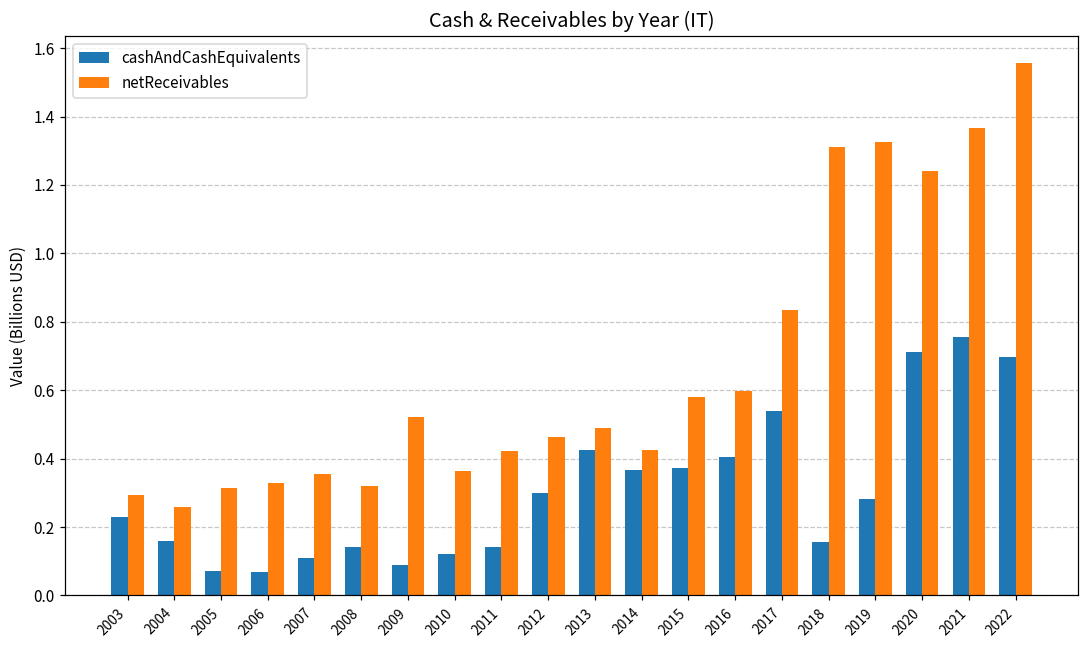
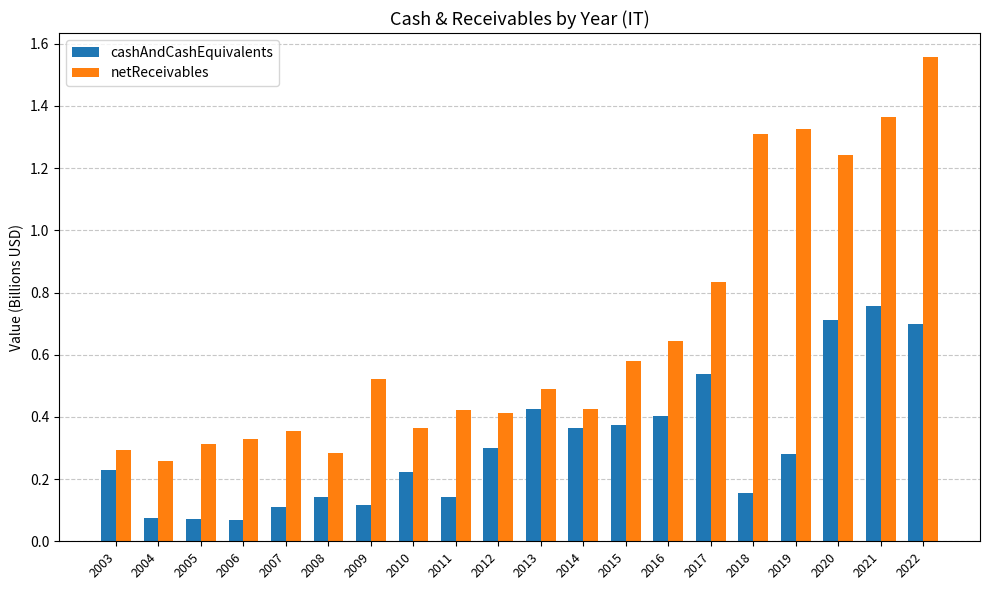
  {
    "cashAndCashEquivalents": {
      "2003": 0.23,
-     "2004": 0.16,
+     "2004": 0.08,
      "2005": 0.07,
      "2006": 0.07,
      "2007": 0.11,
      "2008": 0.14,
-     "2009": 0.09,
-     "2010": 0.12,
+     "2009": 0.12,
+     "2010": 0.22,
      "2011": 0.14,
      "2012": 0.30,
      "2013": 0.42,
      "2014": 0.37,
      "2015": 0.37,
      "2016": 0.40,
      "2017": 0.54,
      "2018": 0.16,
      "2019": 0.28,
      "2020": 0.71,
      "2021": 0.76,
      "2022": 0.70
    },
    "netReceivables": {
      "2003": 0.29,
      "2004": 0.26,
      "2005": 0.31,
      "2006": 0.33,
      "2007": 0.35,
-     "2008": 0.32,
+     "2008": 0.28,
      "2009": 0.52,
      "2010": 0.36,
      "2011": 0.42,
-     "2012": 0.46,
+     "2012": 0.41,
      "2013": 0.49,
      "2014": 0.42,
      "2015": 0.58,
-     "2016": 0.60,
+     "2016": 0.64,
      "2017": 0.83,
      "2018": 1.31,
      "2019": 1.33,
      "2020": 1.24,
      "2021": 1.37,
      "2022": 1.56
    }
  }
